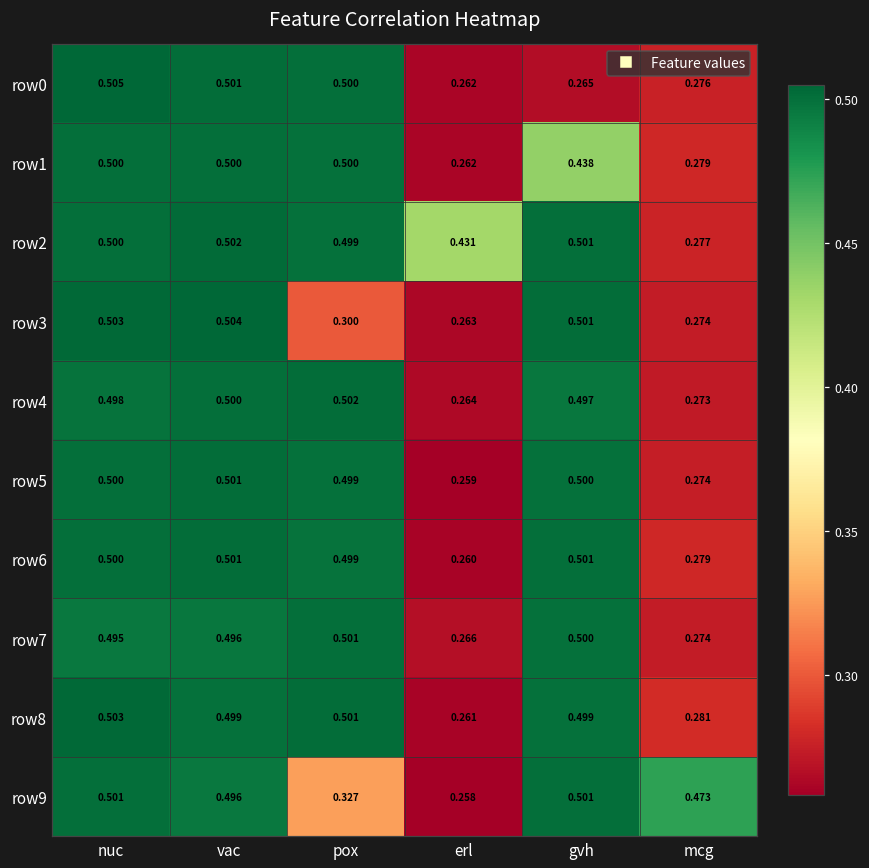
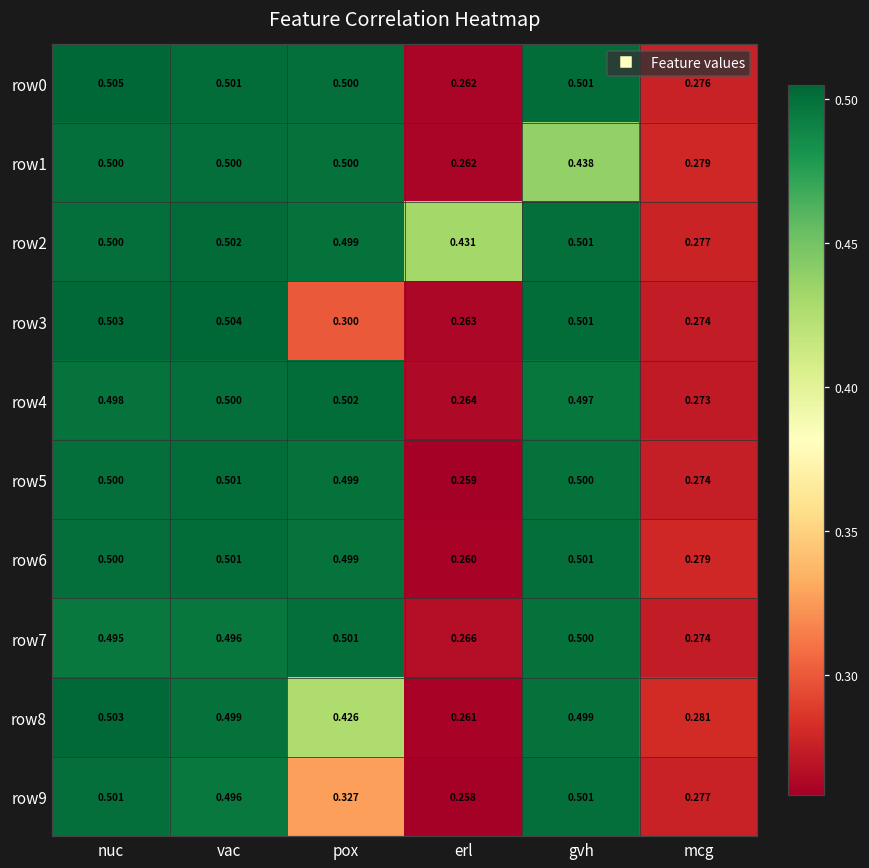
  {
    "row0": {
      "nuc": 0.505,
      "vac": 0.501,
      "pox": 0.500,
      "erl": 0.262,
-     "gvh": 0.265,
+     "gvh": 0.501,
      "mcg": 0.276
    },
    "row1": {
      "nuc": 0.500,
      "vac": 0.500,
      "pox": 0.500,
      "erl": 0.262,
      "gvh": 0.438,
      "mcg": 0.279
    },
    "row2": {
      "nuc": 0.500,
      "vac": 0.502,
      "pox": 0.499,
      "erl": 0.431,
      "gvh": 0.501,
      "mcg": 0.277
    },
    "row3": {
      "nuc": 0.503,
      "vac": 0.504,
      "pox": 0.300,
      "erl": 0.263,
      "gvh": 0.501,
      "mcg": 0.274
    },
    "row4": {
      "nuc": 0.498,
      "vac": 0.500,
      "pox": 0.502,
      "erl": 0.264,
      "gvh": 0.497,
      "mcg": 0.273
    },
    "row5": {
      "nuc": 0.500,
      "vac": 0.501,
      "pox": 0.499,
      "erl": 0.259,
      "gvh": 0.500,
      "mcg": 0.274
    },
    "row6": {
      "nuc": 0.500,
      "vac": 0.501,
      "pox": 0.499,
      "erl": 0.260,
      "gvh": 0.501,
      "mcg": 0.279
    },
    "row7": {
      "nuc": 0.495,
      "vac": 0.496,
      "pox": 0.501,
      "erl": 0.266,
      "gvh": 0.500,
      "mcg": 0.274
    },
    "row8": {
      "nuc": 0.503,
      "vac": 0.499,
-     "pox": 0.501,
+     "pox": 0.426,
      "erl": 0.261,
      "gvh": 0.499,
      "mcg": 0.281
    },
    "row9": {
      "nuc": 0.501,
      "vac": 0.496,
      "pox": 0.327,
      "erl": 0.258,
      "gvh": 0.501,
-     "mcg": 0.473
+     "mcg": 0.277
    }
  }
